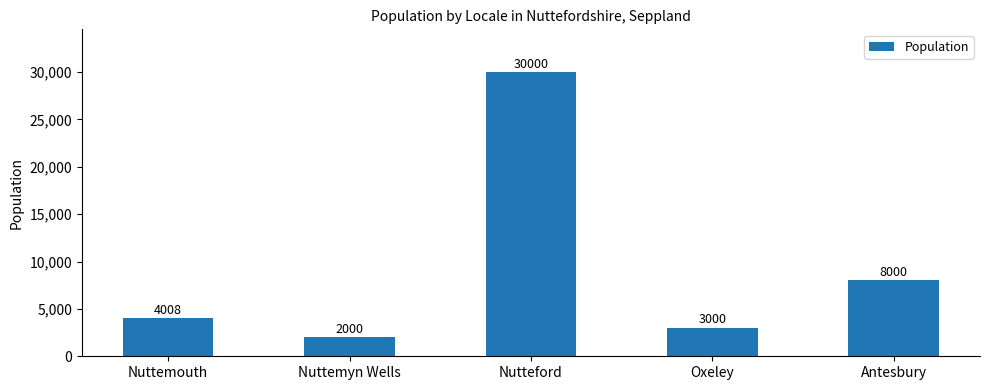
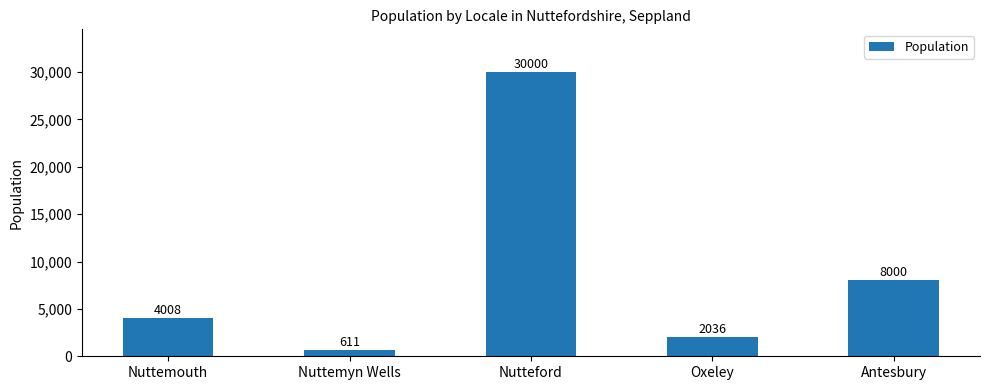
  {
    "Nuttemouth": 4008,
-   "Nuttemyn Wells": 2000,
+   "Nuttemyn Wells": 611,
    "Nutteford": 30000,
-   "Oxeley": 3000,
+   "Oxeley": 2036,
    "Antesbury": 8000
  }
